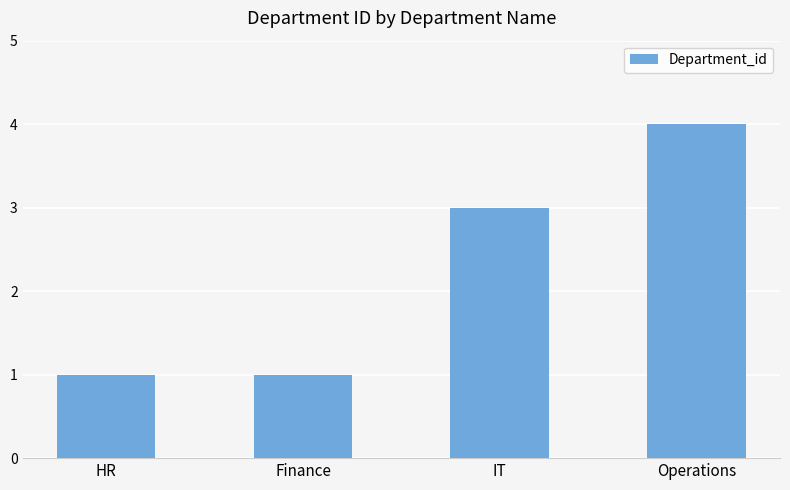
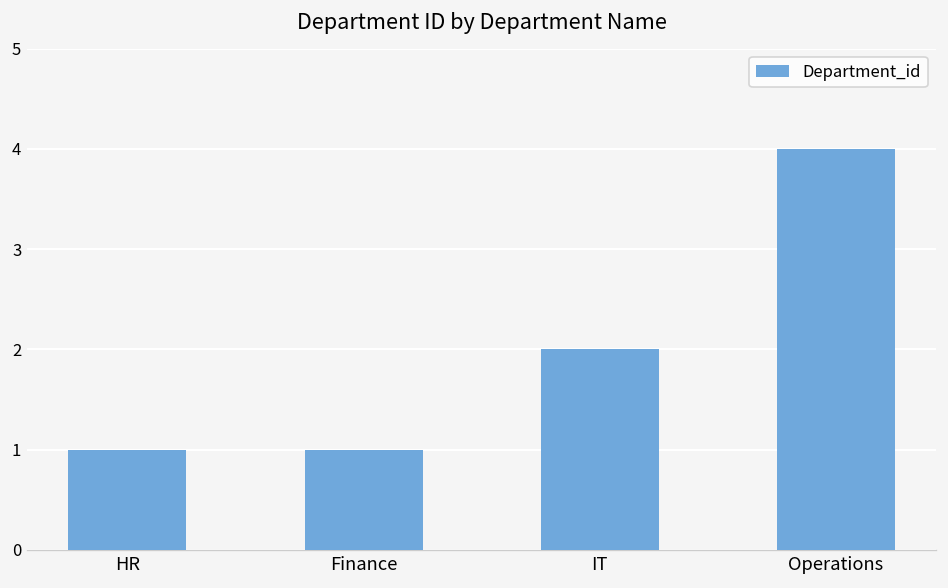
  {
    "HR": 1,
    "Finance": 1,
-   "IT": 3,
+   "IT": 2,
    "Operations": 4
  }
